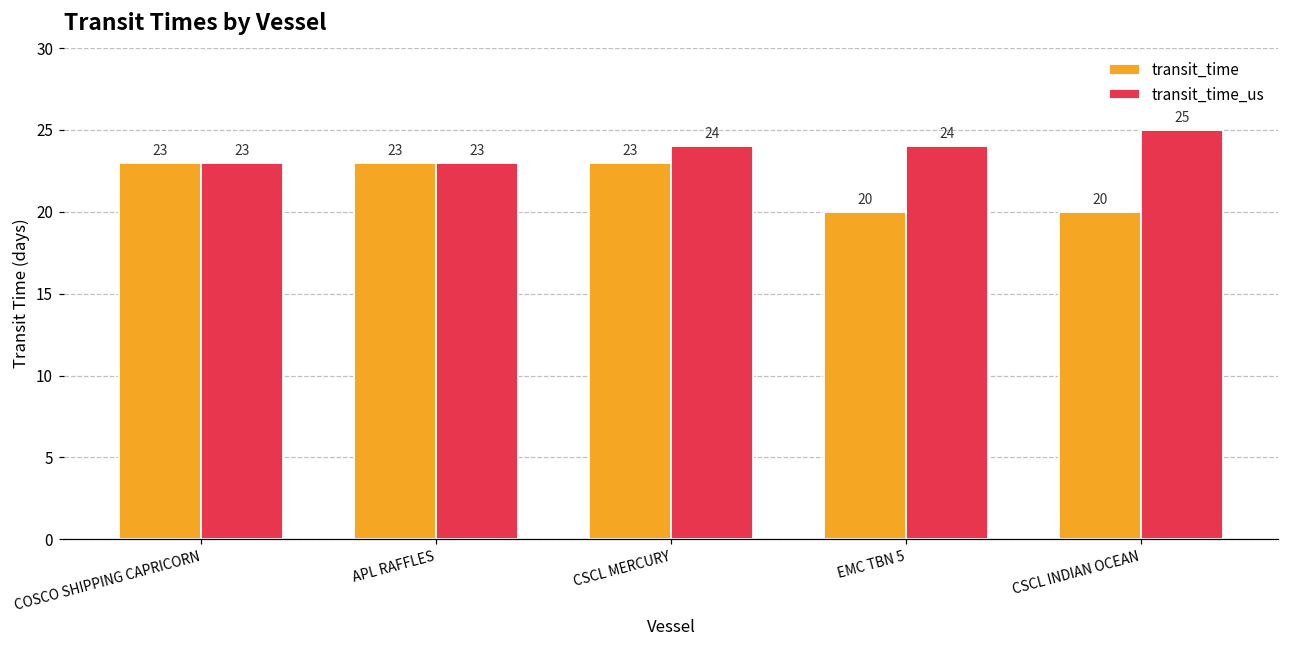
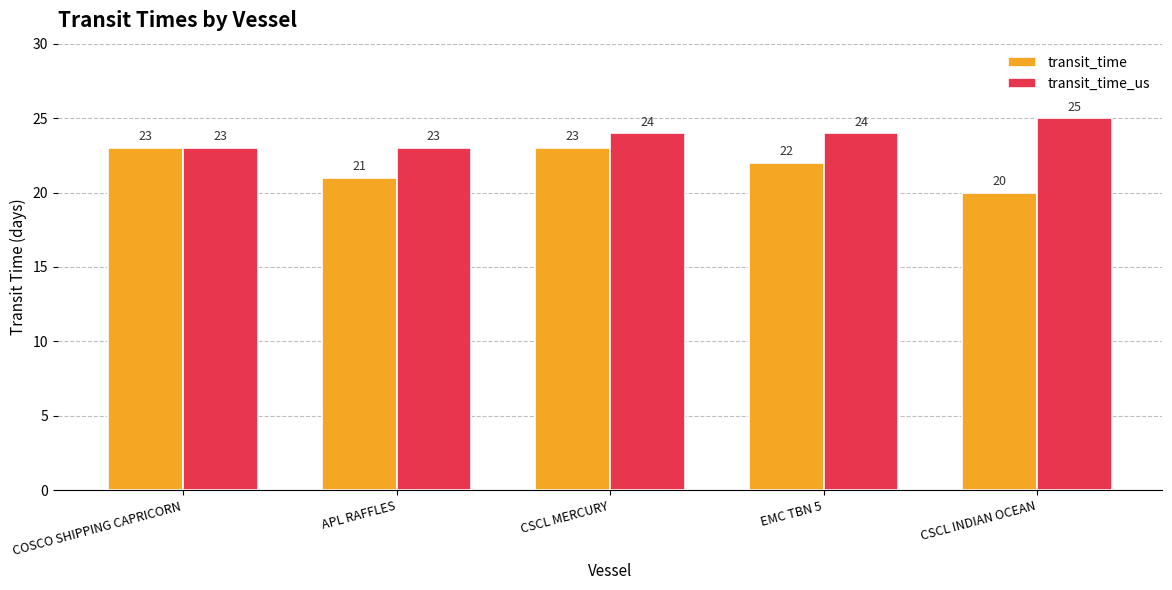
  {
    "transit_time": {
      "COSCO SHIPPING CAPRICORN": 23,
-     "APL RAFFLES": 23,
+     "APL RAFFLES": 21,
      "CSCL MERCURY": 23,
-     "EMC TBN 5": 20,
+     "EMC TBN 5": 22,
      "CSCL INDIAN OCEAN": 20
    },
    "transit_time_us": {
      "COSCO SHIPPING CAPRICORN": 23,
      "APL RAFFLES": 23,
      "CSCL MERCURY": 24,
      "EMC TBN 5": 24,
      "CSCL INDIAN OCEAN": 25
    }
  }
